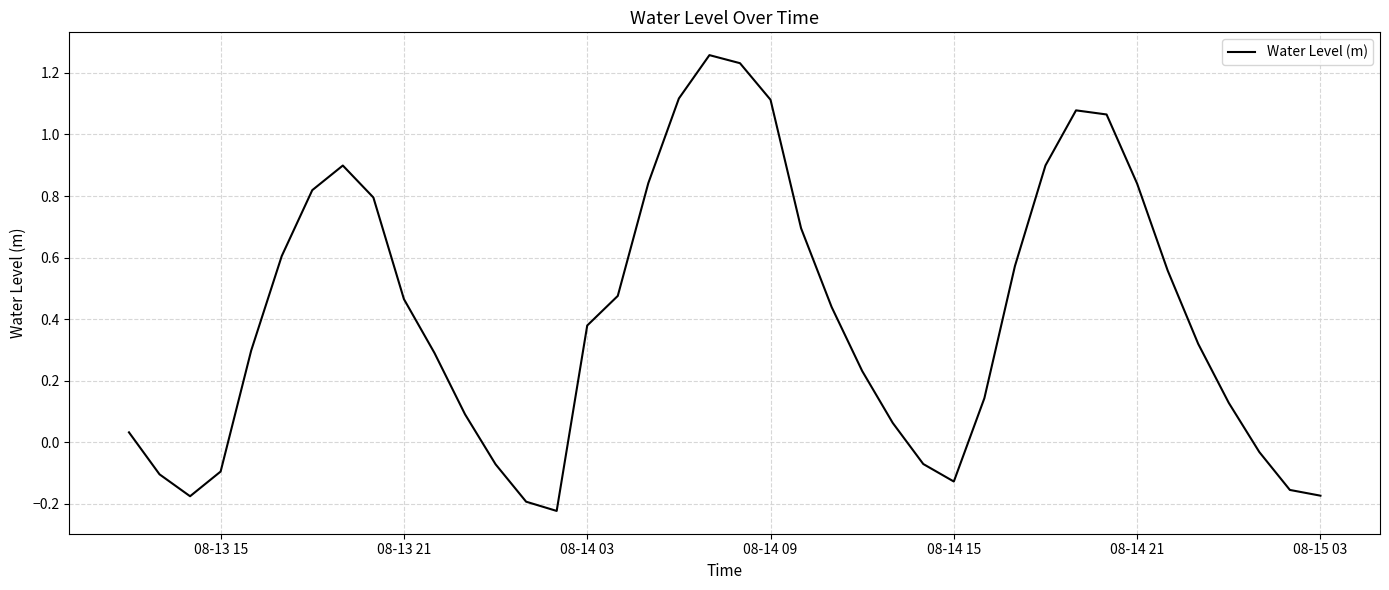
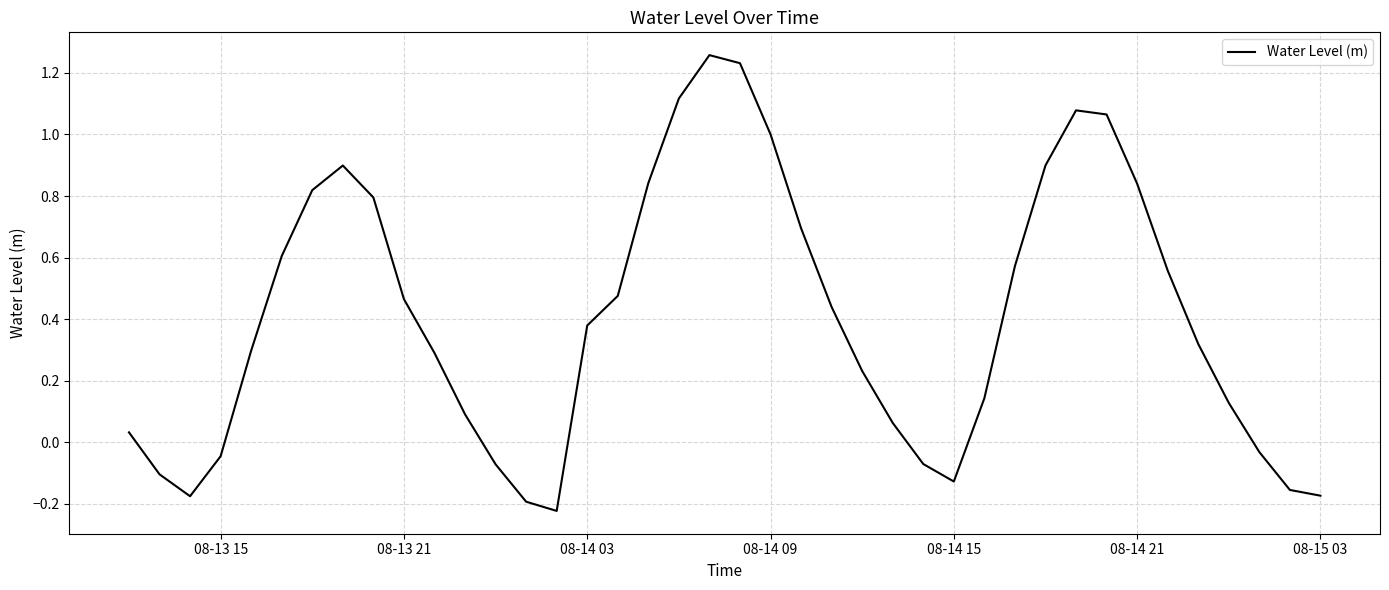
  {
-   "08-13 15": -0.09,
+   "08-13 15": -0.04,
    "08-13 21": 0.47,
    "08-14 03": 0.38,
-   "08-14 09": 1.11,
+   "08-14 09": 1.00,
    "08-14 15": -0.13,
    "08-14 21": 0.84,
    "08-15 03": -0.17
  }
